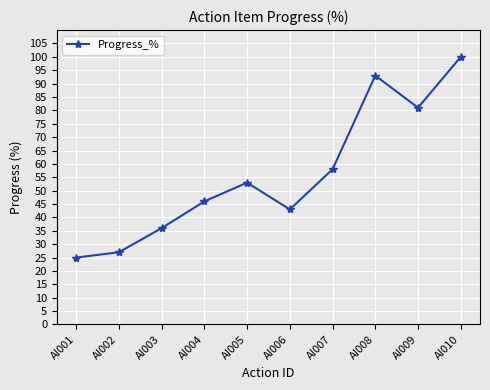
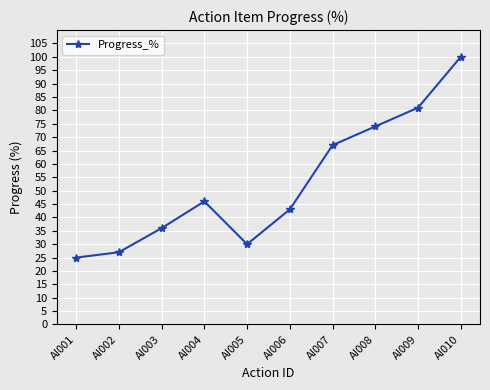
  {
    "AI001": 25,
    "AI002": 27,
    "AI003": 36,
    "AI004": 46,
-   "AI005": 53,
+   "AI005": 30,
    "AI006": 43,
-   "AI007": 58,
-   "AI008": 93,
+   "AI007": 67,
+   "AI008": 74,
    "AI009": 81,
    "AI010": 100
  }
